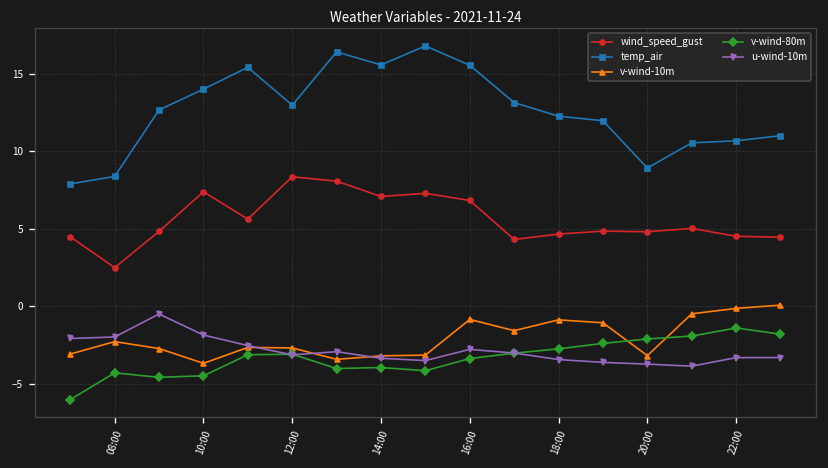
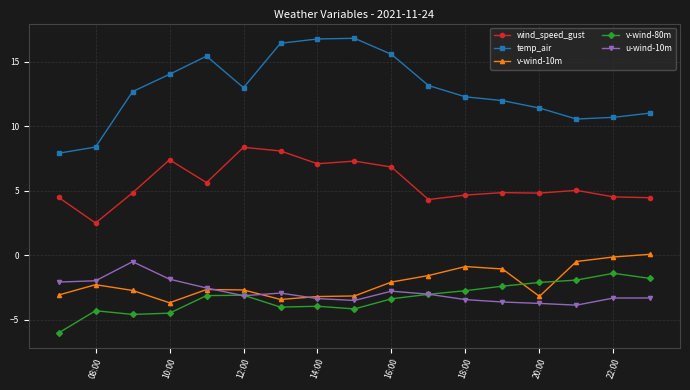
  {
    "wind_speed_gust": {
      "08:00": 2.5,
      "10:00": 7.4,
      "12:00": 8.4,
      "14:00": 7.1,
      "16:00": 6.8,
      "18:00": 4.7,
      "20:00": 4.8,
      "22:00": 4.5
    },
    "temp_air": {
      "08:00": 8.4,
      "10:00": 14.0,
      "12:00": 13.0,
-     "14:00": 15.6,
+     "14:00": 16.8,
      "16:00": 15.6,
      "18:00": 12.3,
-     "20:00": 8.9,
+     "20:00": 11.4,
      "22:00": 10.7
    },
    "v-wind-10m": {
      "08:00": -2.3,
      "10:00": -3.7,
      "12:00": -2.7,
-     "16:00": -0.9,
+     "16:00": -2.1,
      "18:00": -0.9,
      "20:00": -3.2,
      "22:00": -0.1
    },
    "v-wind-80m": {
      "08:00": -4.3,
      "10:00": -4.5,
      "14:00": -4.0,
      "16:00": -3.4,
      "18:00": -2.8,
      "20:00": -2.1,
      "22:00": -1.4
    },
    "u-wind-10m": {
      "08:00": -2.0,
      "10:00": -1.9,
      "16:00": -2.8,
      "18:00": -3.5,
      "20:00": -3.7,
      "22:00": -3.3
    }
  }
